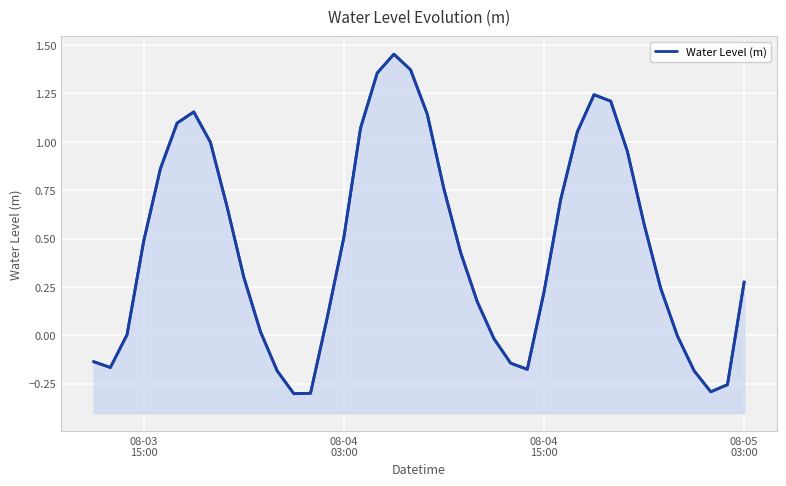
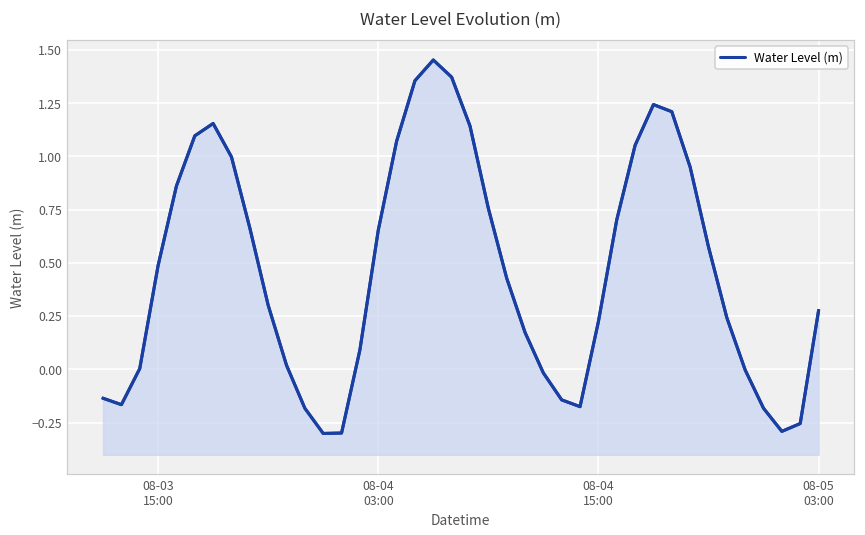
  {
    "08-03 15:00": 0.49,
-   "08-04 03:00": 0.51,
+   "08-04 03:00": 0.65,
    "08-04 15:00": 0.22,
    "08-05 03:00": 0.28
  }
